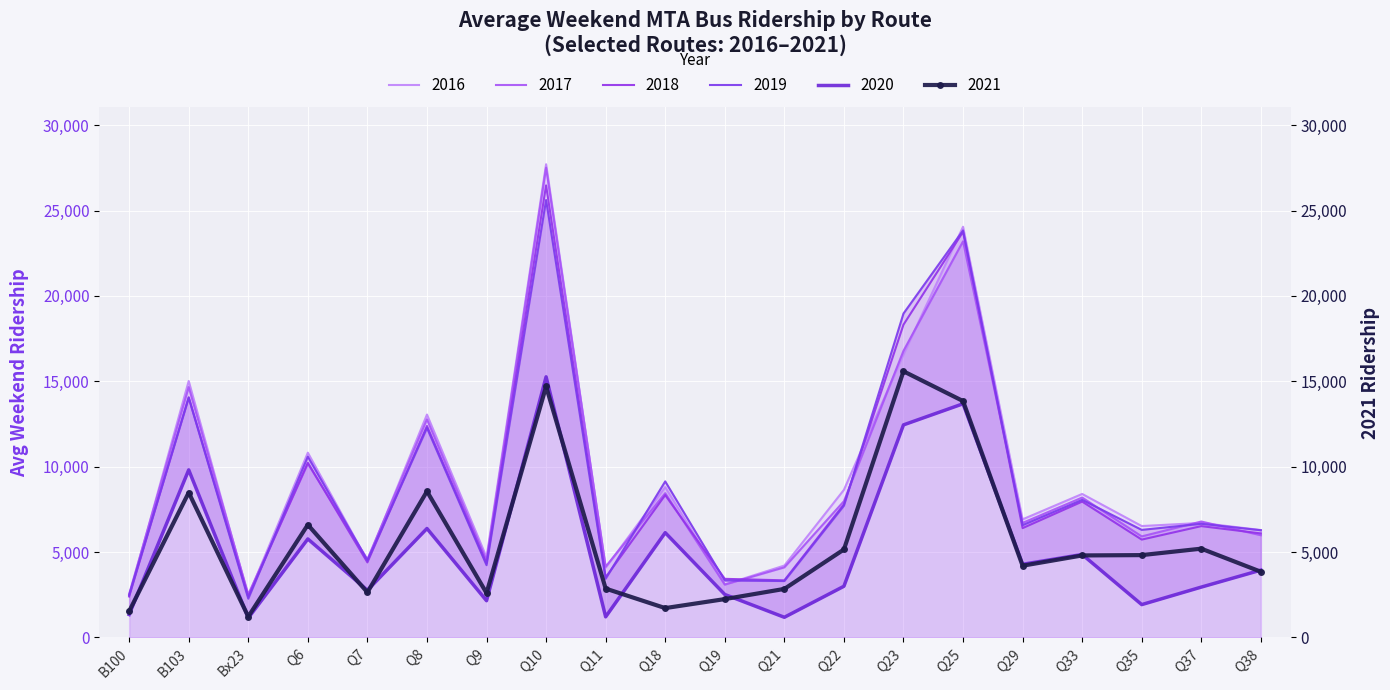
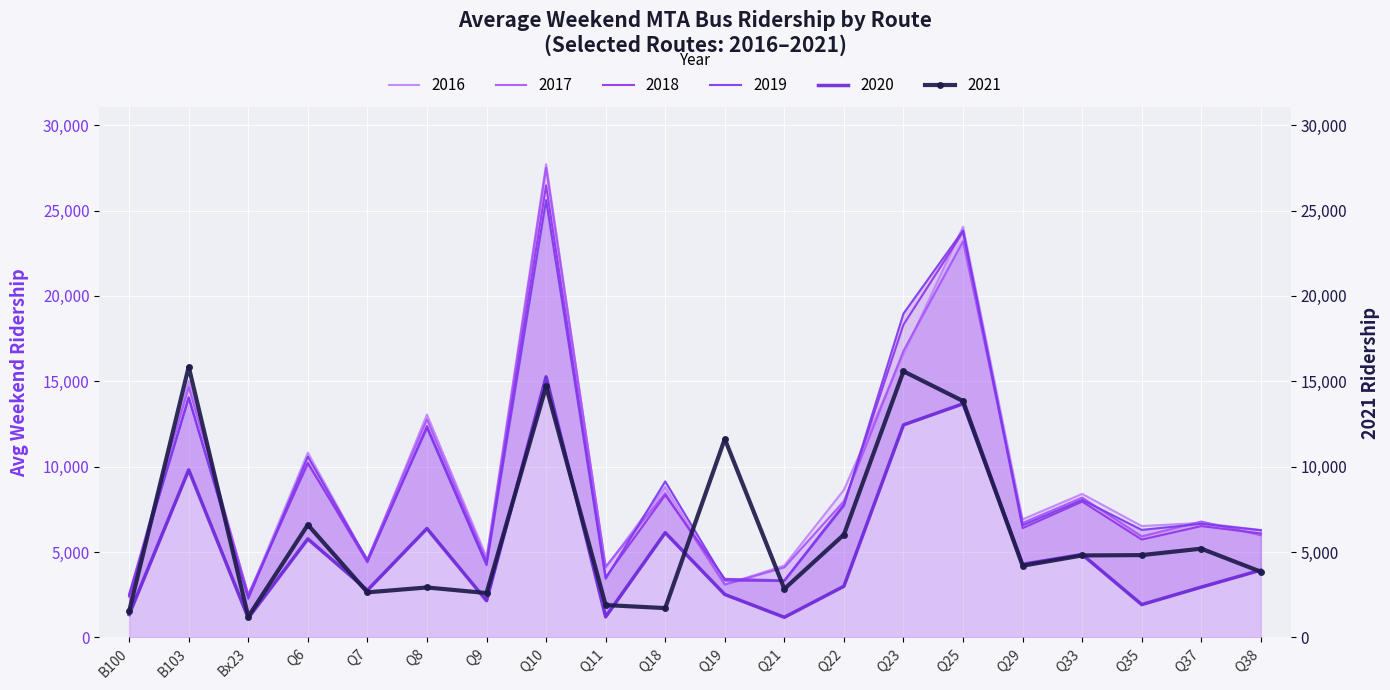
  {
    "2021": {
      "B100": "1,500",
-     "B103": "8,500",
+     "B103": "15,900",
      "Q6": "6,600",
-     "Q8": "8,600",
+     "Q8": "2,900",
      "Q9": "2,600",
      "Q10": "14,700",
-     "Q11": "2,900",
+     "Q11": "1,900",
      "Q18": "1,700",
-     "Q19": "2,200",
+     "Q19": "11,600",
      "Q21": "2,800",
-     "Q22": "5,200",
+     "Q22": "6,000",
      "Q23": "15,600",
      "Q25": "13,800",
      "Q35": "4,800",
      "Q37": "5,200"
    }
  }
